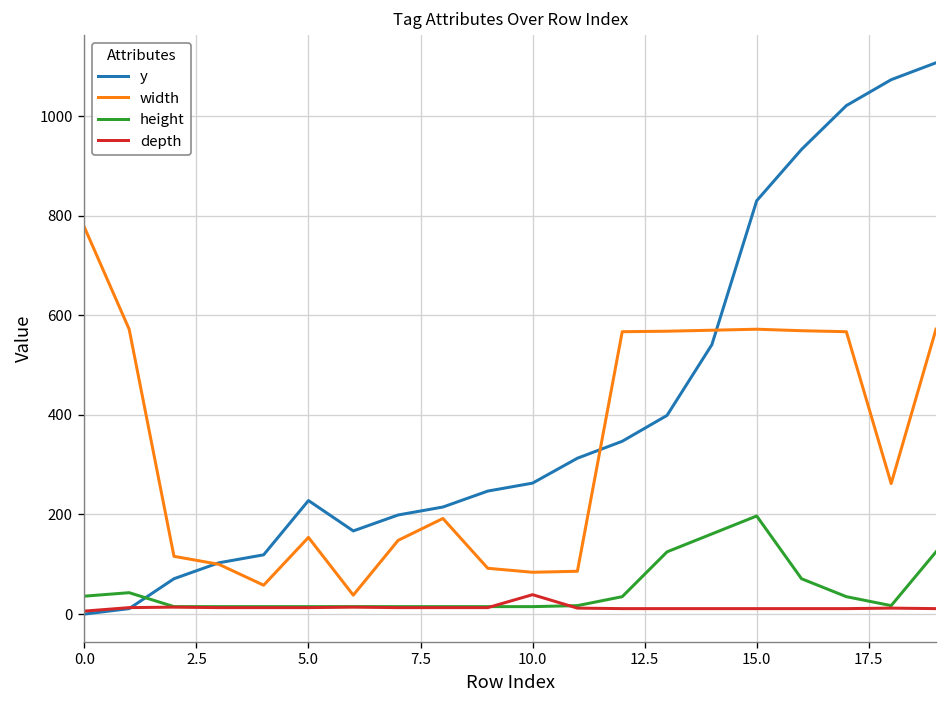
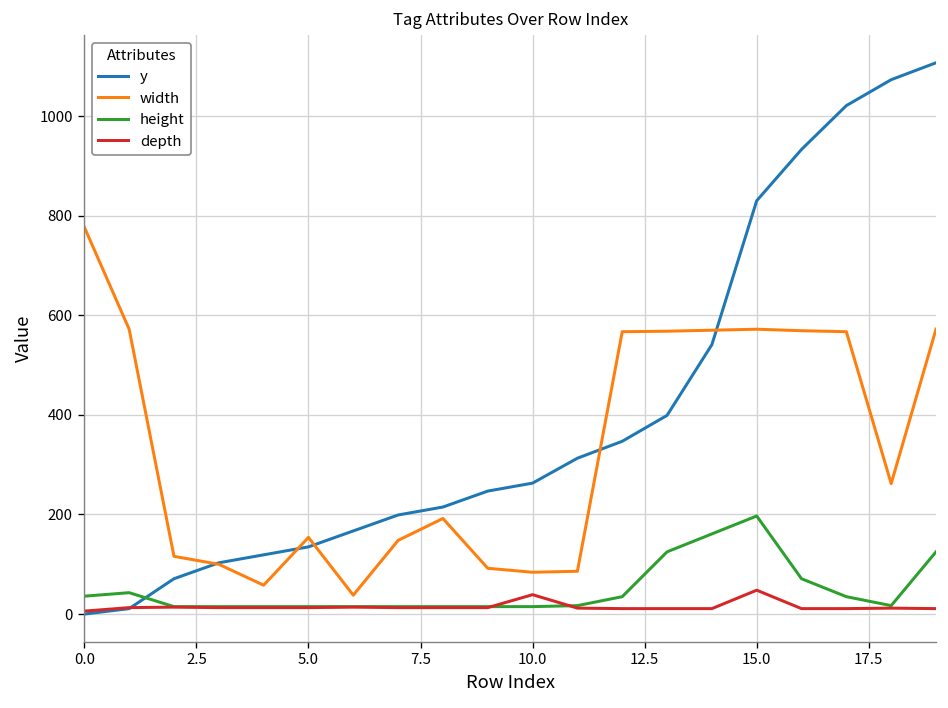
  {
    "y": {
-     "5.0": 230,
+     "5.0": 140,
      "10.0": 260,
      "15.0": 830
    },
    "width": {
      "0.0": 780,
      "5.0": 150,
      "10.0": 80,
      "15.0": 570
    },
    "height": {
      "0.0": 40,
      "10.0": 20,
      "15.0": 200
    },
    "depth": {
      "10.0": 40,
-     "15.0": 10
+     "15.0": 50
    }
  }
